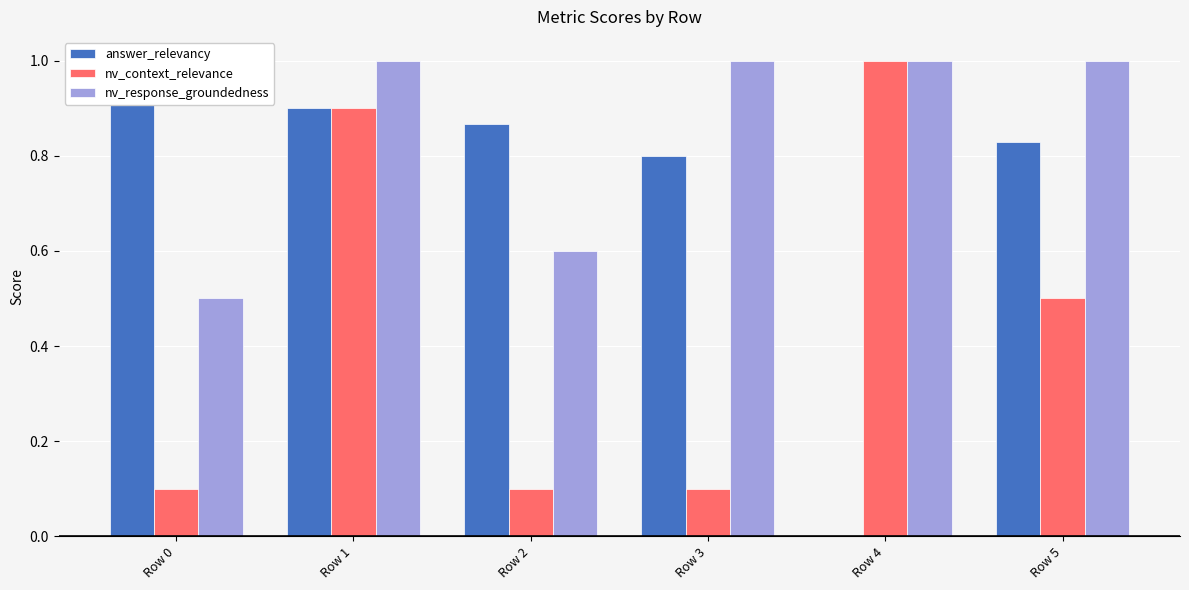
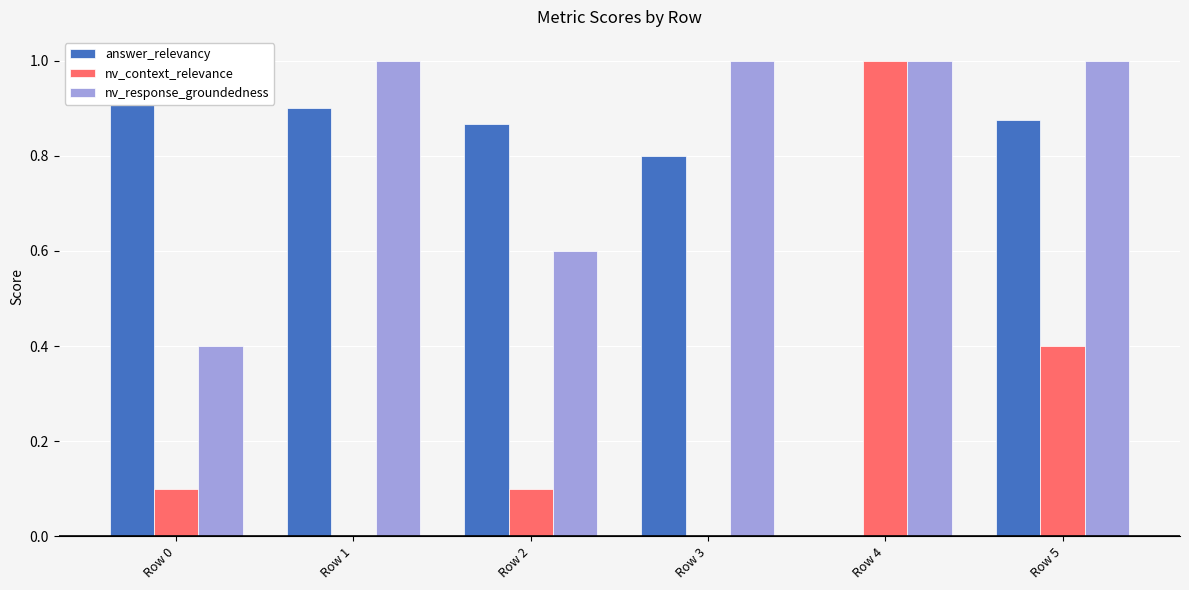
  {
    "answer_relevancy": {
      "Row 1": 0.90,
      "Row 2": 0.87,
      "Row 3": 0.80,
      "Row 4": 0.00,
-     "Row 5": 0.83
+     "Row 5": 0.88
    },
    "nv_context_relevance": {
      "Row 0": 0.1,
-     "Row 1": 0.9,
+     "Row 1": 0.0,
      "Row 2": 0.1,
-     "Row 3": 0.1,
+     "Row 3": 0.0,
      "Row 4": 1.0,
-     "Row 5": 0.5
+     "Row 5": 0.4
    },
    "nv_response_groundedness": {
-     "Row 0": 0.5,
+     "Row 0": 0.4,
      "Row 1": 1.0,
      "Row 2": 0.6,
      "Row 3": 1.0,
      "Row 4": 1.0,
      "Row 5": 1.0
    }
  }
